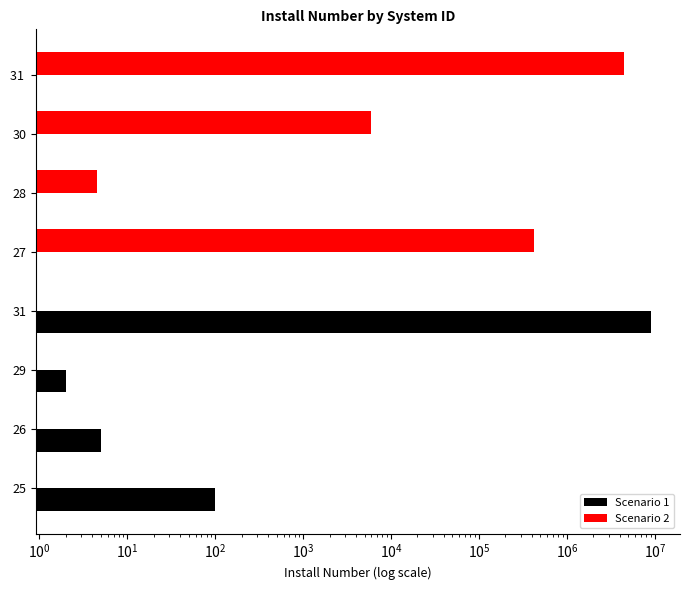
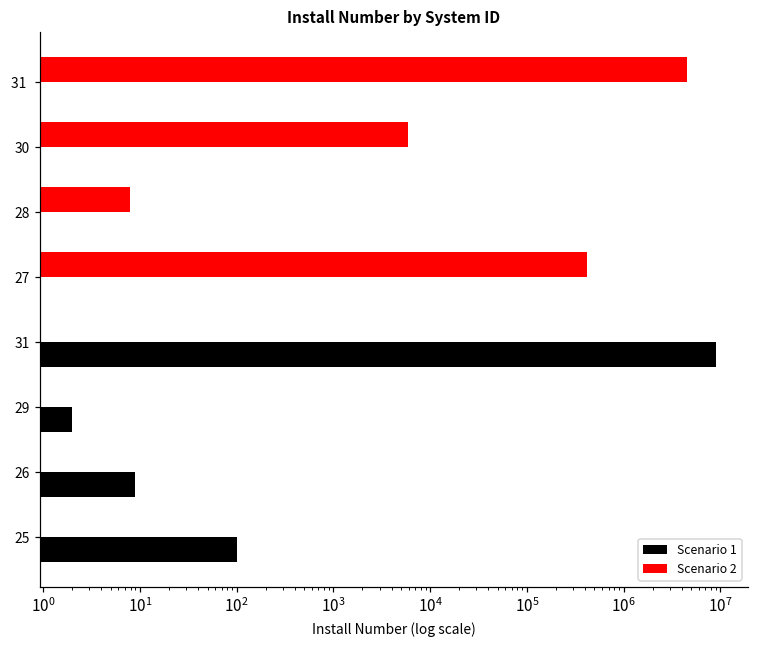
  {
    "Scenario 1": {
      "29": 2,
-     "26": 5,
+     "26": 9,
      "25": 100
    },
    "Scenario 2": {
      "30": 6000,
-     "28": 5,
+     "28": 8,
      "27": 400000
    }
  }
